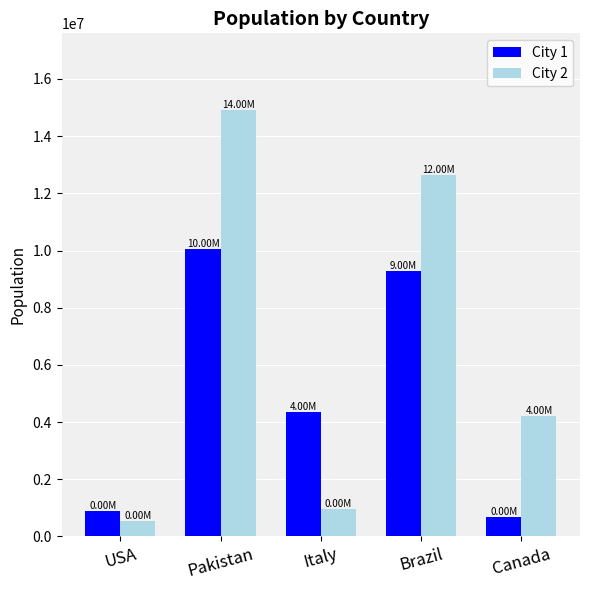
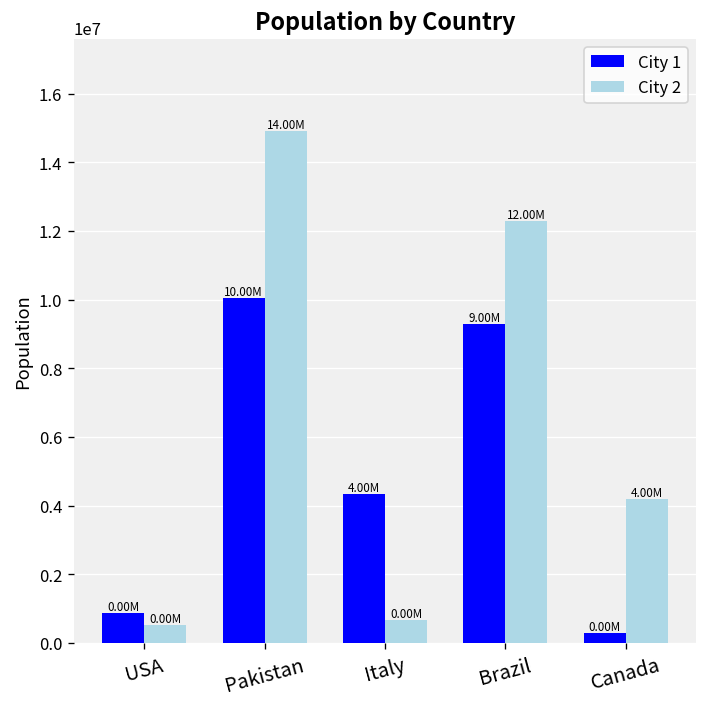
  {
    "City 1": {
-     "Canada": 700000
+     "Canada": 300000
    },
    "City 2": {
-     "Italy": 1000000,
-     "Brazil": 12600000
+     "Italy": 700000,
+     "Brazil": 12300000
    }
  }
